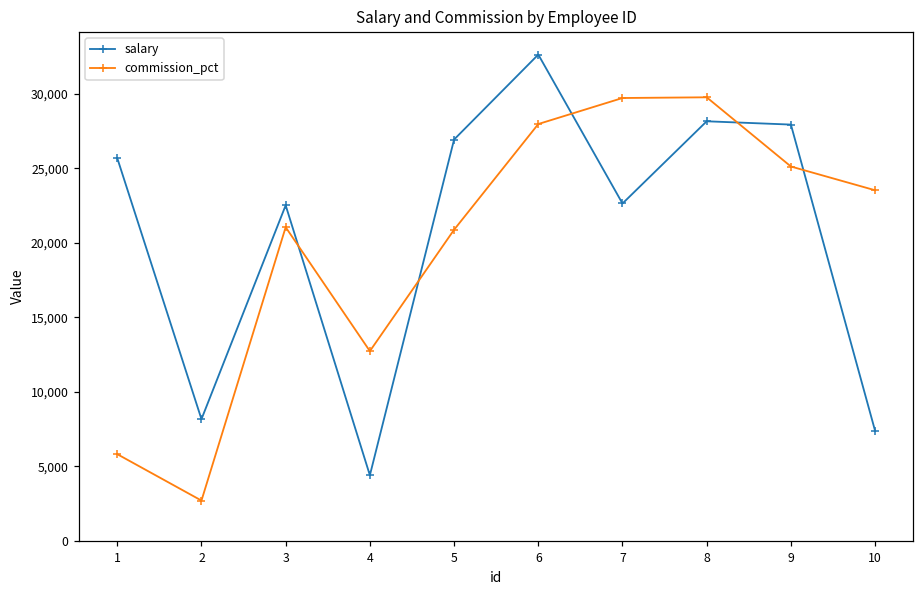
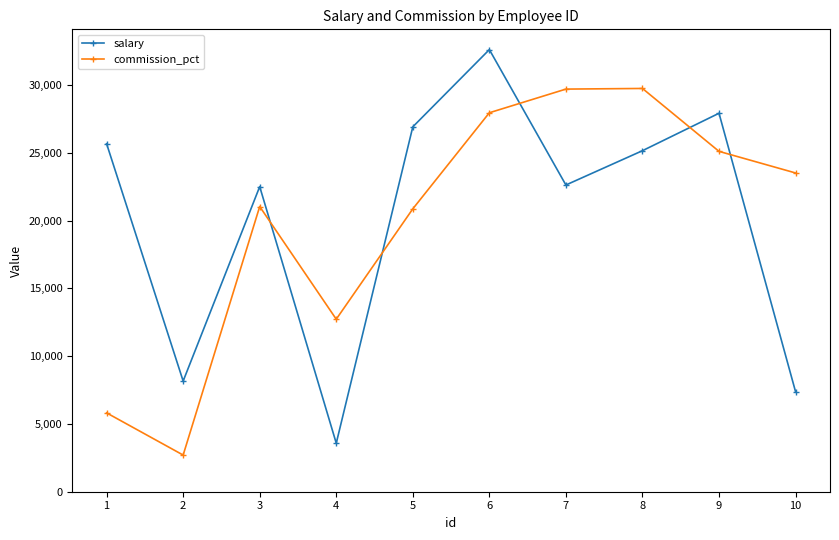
  {
    "salary": {
      "1": "25,700",
      "2": "8,200",
      "3": "22,500",
-     "4": "4,400",
+     "4": "3,600",
      "5": "26,900",
      "6": "32,600",
      "7": "22,600",
-     "8": "28,100",
+     "8": "25,200",
      "9": "27,900",
      "10": "7,400"
    },
    "commission_pct": {
      "1": "5,800",
      "2": "2,700",
      "3": "21,000",
      "4": "12,700",
      "5": "20,900",
      "6": "28,000",
      "7": "29,700",
      "8": "29,800",
      "9": "25,100",
      "10": "23,500"
    }
  }
